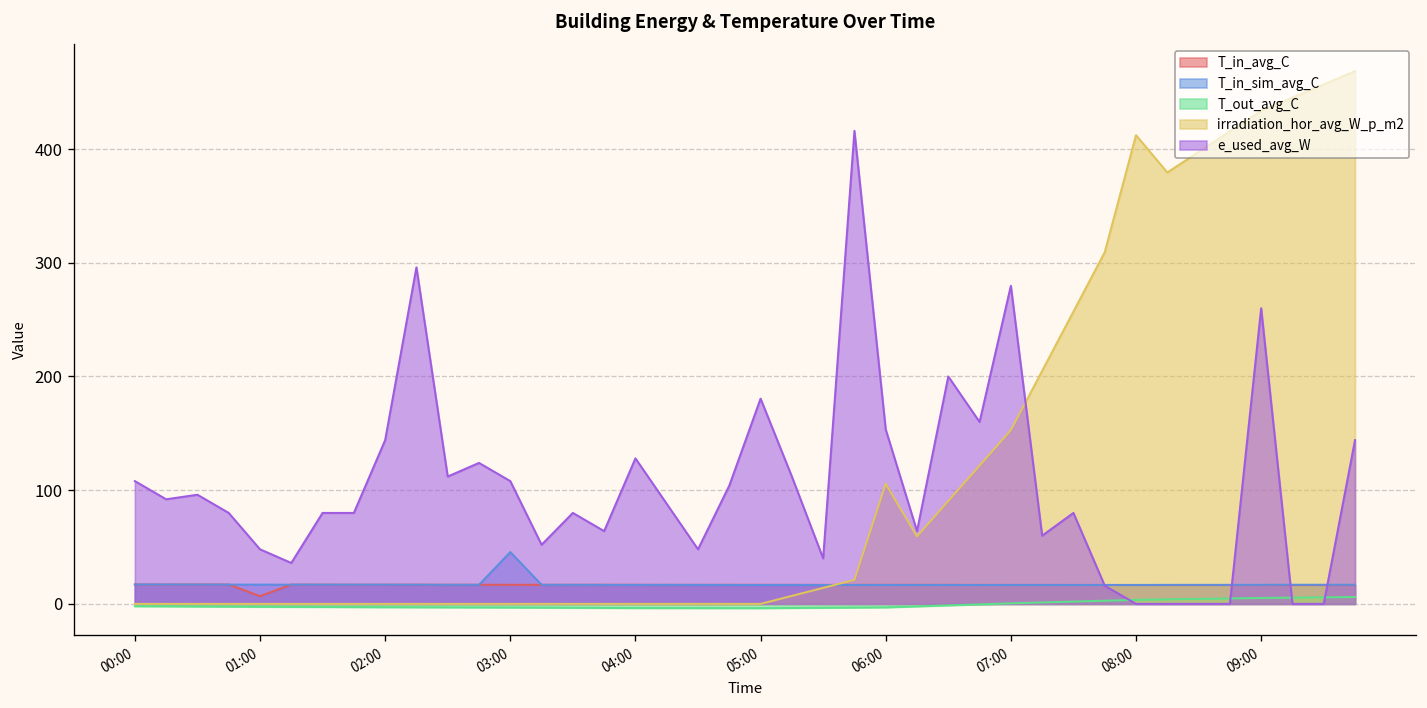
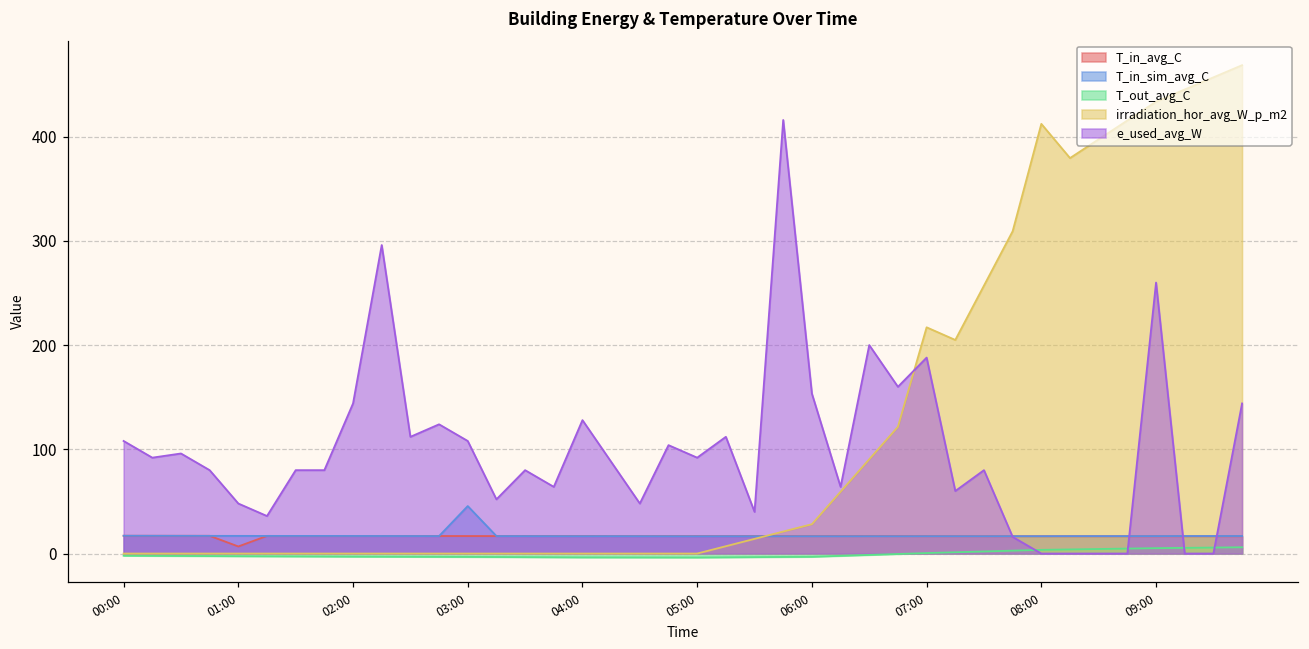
  {
    "T_in_avg_C": {
      "01:00": 10,
      "03:00": 20
    },
    "T_in_sim_avg_C": {
      "01:00": 20,
      "03:00": 50
    },
    "irradiation_hor_avg_W_p_m2": {
-     "06:00": 110,
-     "07:00": 150,
+     "06:00": 30,
+     "07:00": 220,
      "08:00": 410
    },
    "e_used_avg_W": {
      "00:00": 110,
      "01:00": 50,
      "02:00": 140,
      "03:00": 110,
      "04:00": 130,
-     "05:00": 180,
+     "05:00": 90,
      "06:00": 150,
-     "07:00": 280,
+     "07:00": 190,
      "08:00": 0,
      "09:00": 260
    }
  }
